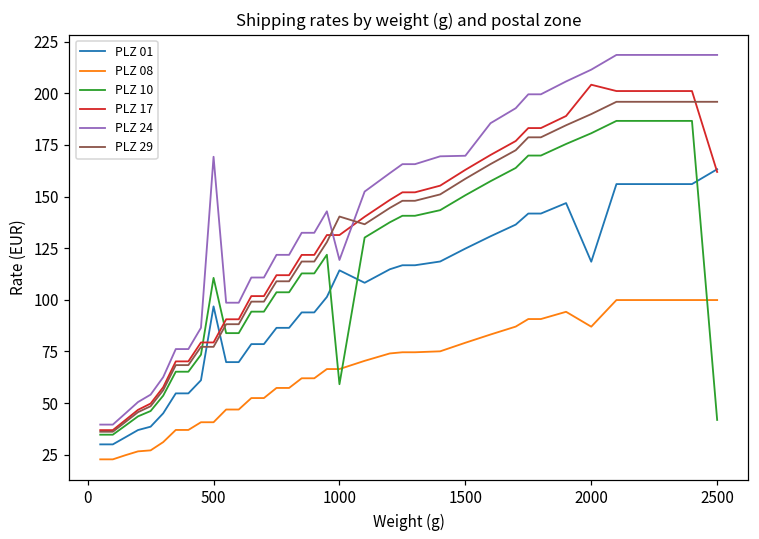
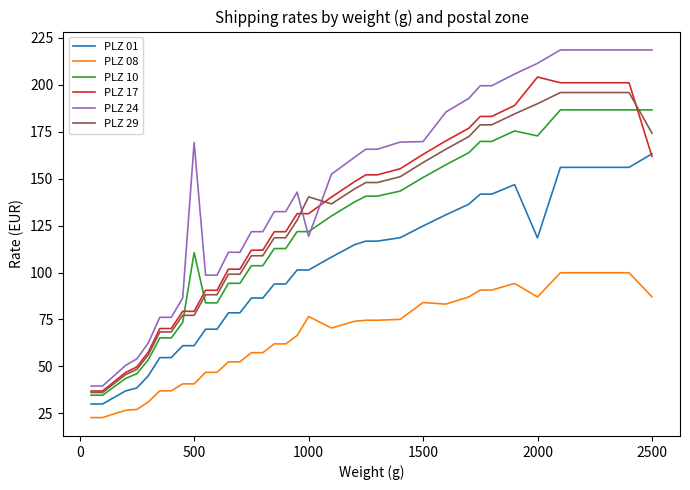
  {
    "PLZ 01": {
-     "500": 97,
-     "1000": 114,
+     "500": 61,
+     "1000": 101,
      "1500": 125,
      "2000": 118
    },
    "PLZ 08": {
      "500": 41,
-     "1000": 66,
-     "1500": 79,
+     "1000": 77,
+     "1500": 84,
      "2000": 87,
-     "2500": 100
+     "2500": 87
    },
    "PLZ 10": {
      "500": 111,
-     "1000": 59,
+     "1000": 122,
      "1500": 151,
-     "2000": 181,
-     "2500": 42
+     "2000": 173,
+     "2500": 187
    },
    "PLZ 17": {
      "500": 79,
      "1000": 131,
      "1500": 163,
      "2000": 204
    },
    "PLZ 24": {
      "500": 169,
      "1000": 119,
      "1500": 170,
      "2000": 211,
      "2500": 219
    },
    "PLZ 29": {
      "500": 77,
      "1000": 140,
      "1500": 159,
      "2000": 190,
-     "2500": 196
+     "2500": 174
    }
  }
